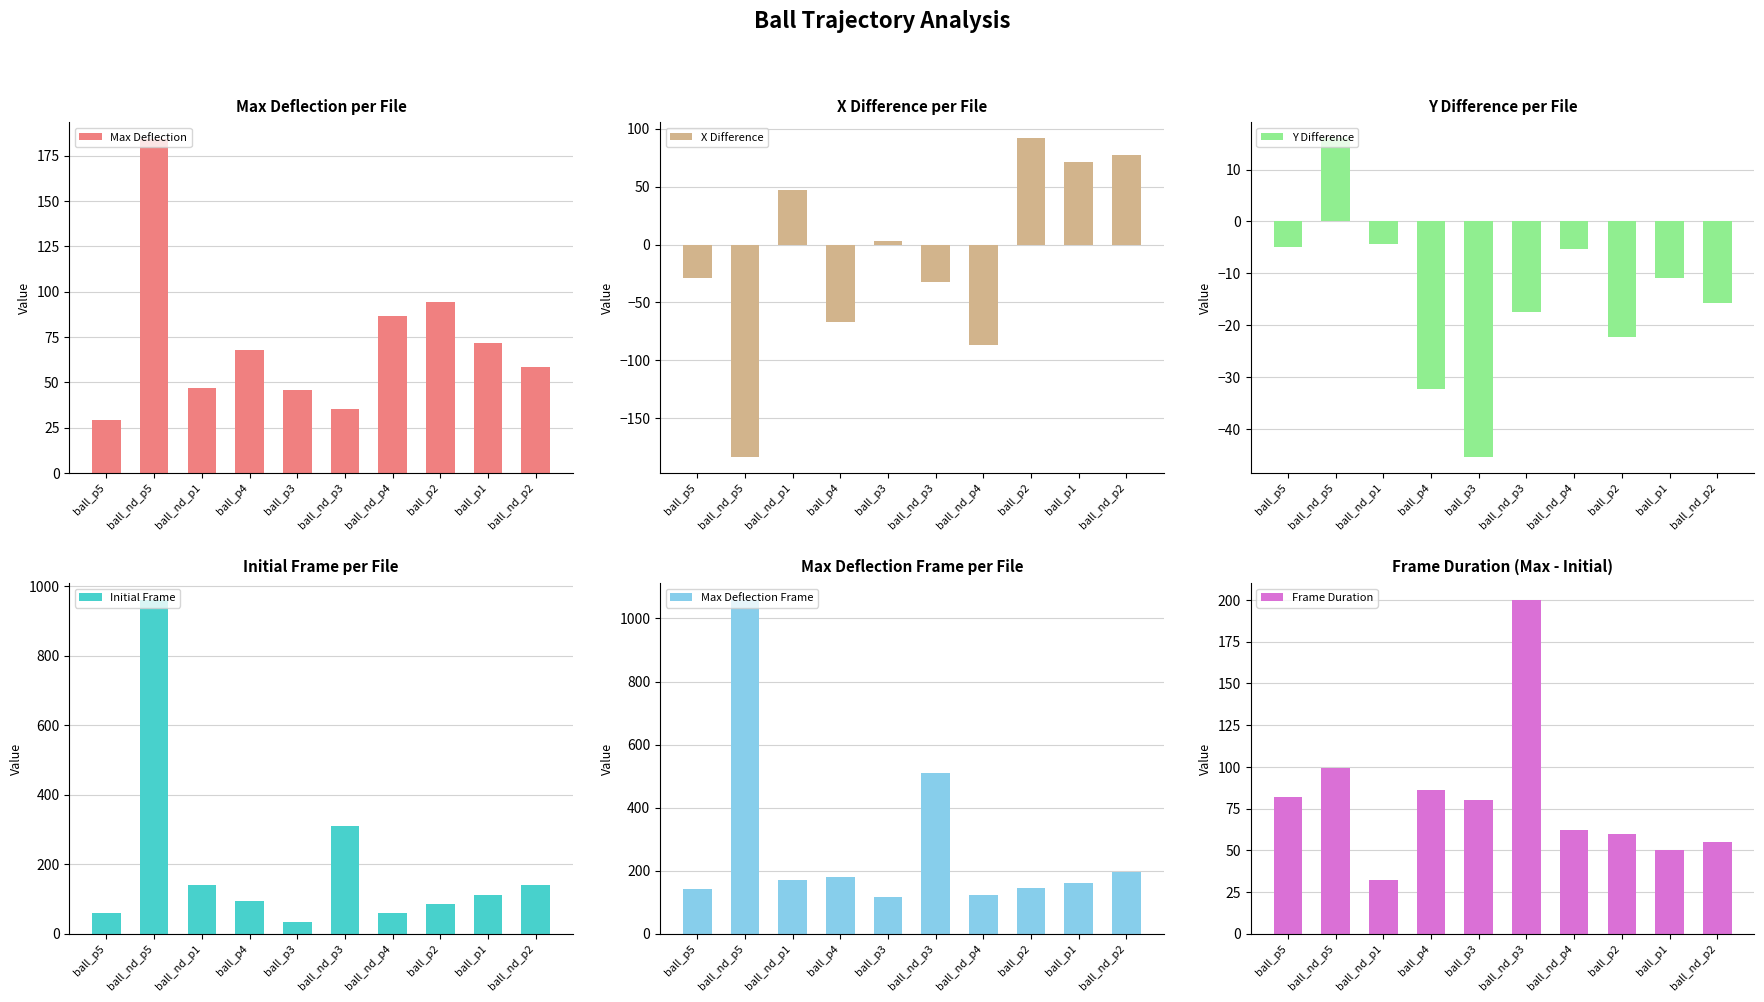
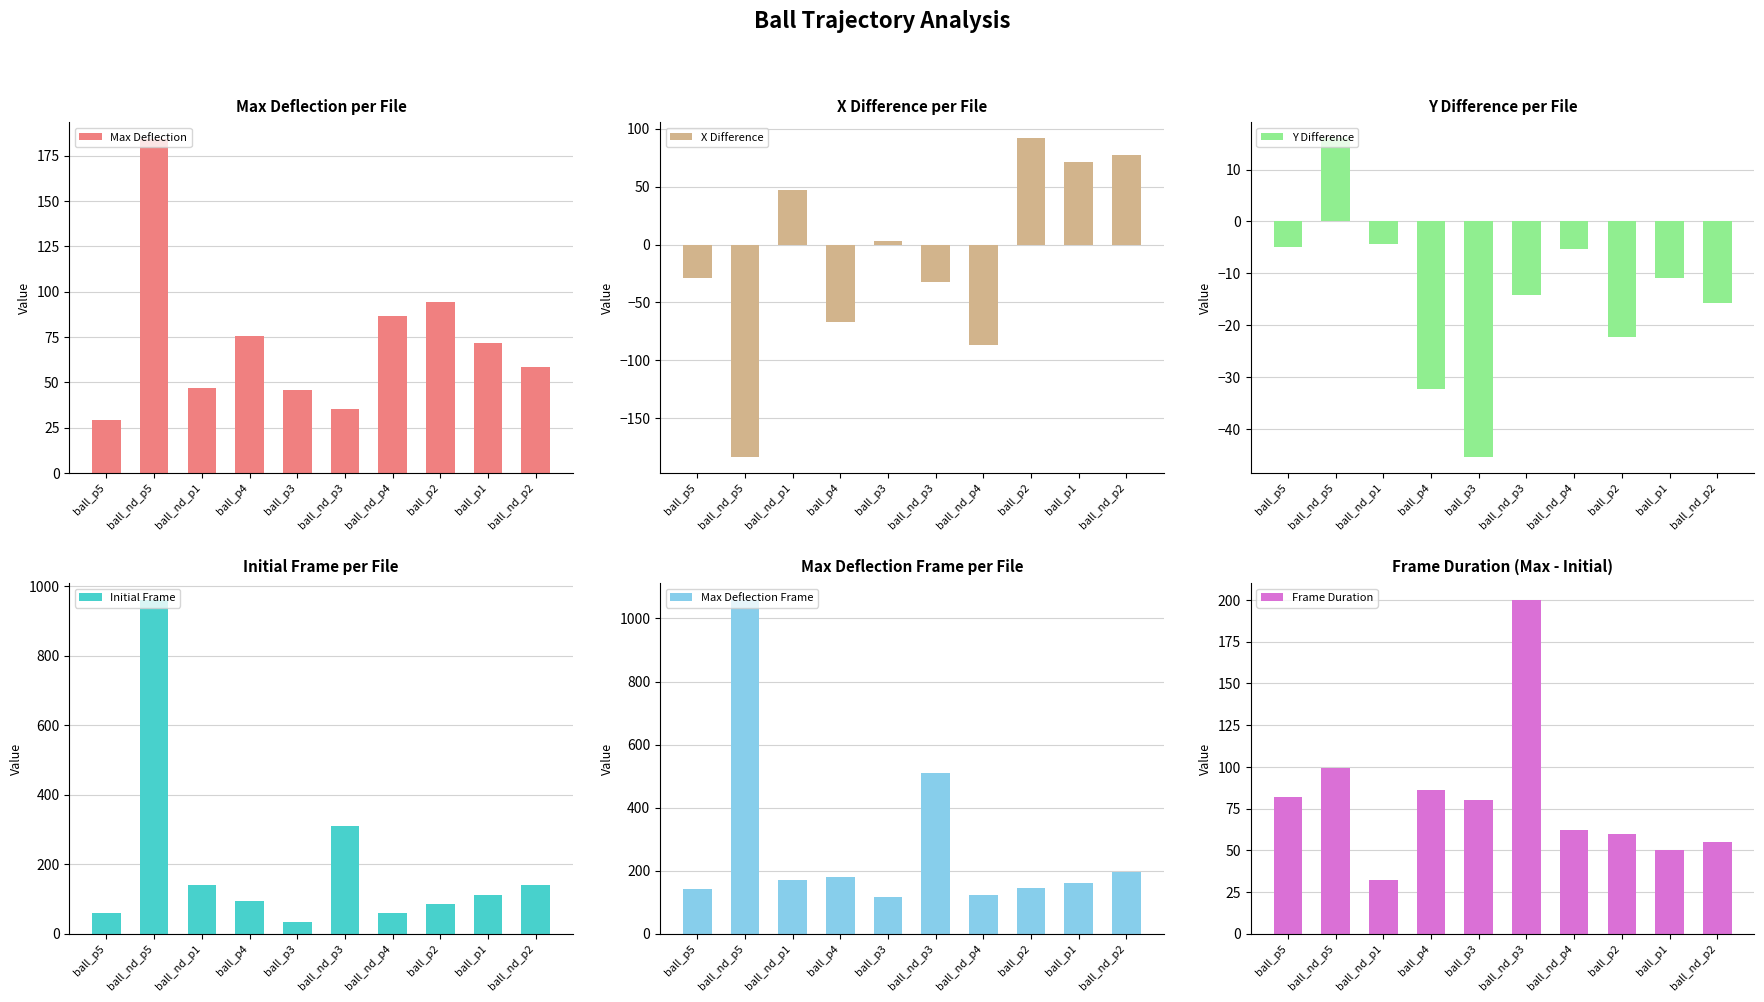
  {
    "Max Deflection per File": {
      "ball_p5": 29,
      "ball_nd_p1": 47,
-     "ball_p4": 68,
+     "ball_p4": 75,
      "ball_p3": 46,
      "ball_nd_p3": 35,
      "ball_nd_p4": 87,
      "ball_p2": 94,
      "ball_p1": 72,
      "ball_nd_p2": 58
    },
    "X Difference per File": {
      "ball_p5": -29,
      "ball_nd_p5": -183,
      "ball_nd_p1": 47,
      "ball_p4": -67,
      "ball_p3": 3,
      "ball_nd_p3": -32,
      "ball_nd_p4": -86,
      "ball_p2": 92,
      "ball_p1": 71,
      "ball_nd_p2": 77
    },
    "Y Difference per File": {
      "ball_p5": -5,
      "ball_nd_p1": -4,
      "ball_p4": -32,
      "ball_p3": -45,
-     "ball_nd_p3": -17,
+     "ball_nd_p3": -14,
      "ball_nd_p4": -5,
      "ball_p2": -22,
      "ball_p1": -11,
      "ball_nd_p2": -16
    },
    "Initial Frame per File": {
      "ball_p5": 60,
      "ball_nd_p1": 140,
      "ball_p4": 100,
      "ball_p3": 40,
      "ball_nd_p3": 310,
      "ball_nd_p4": 60,
      "ball_p2": 90,
      "ball_p1": 110,
      "ball_nd_p2": 140
    },
    "Max Deflection Frame per File": {
      "ball_p5": 140,
      "ball_nd_p1": 170,
      "ball_p4": 180,
      "ball_p3": 120,
      "ball_nd_p3": 510,
      "ball_nd_p4": 120,
      "ball_p2": 150,
      "ball_p1": 160,
      "ball_nd_p2": 200
    },
    "Frame Duration (Max - Initial)": {
      "ball_p5": 82,
      "ball_nd_p5": 99,
      "ball_nd_p1": 32,
      "ball_p4": 86,
      "ball_p3": 80,
      "ball_nd_p3": 200,
      "ball_nd_p4": 62,
      "ball_p2": 60,
      "ball_p1": 50,
      "ball_nd_p2": 55
    }
  }
